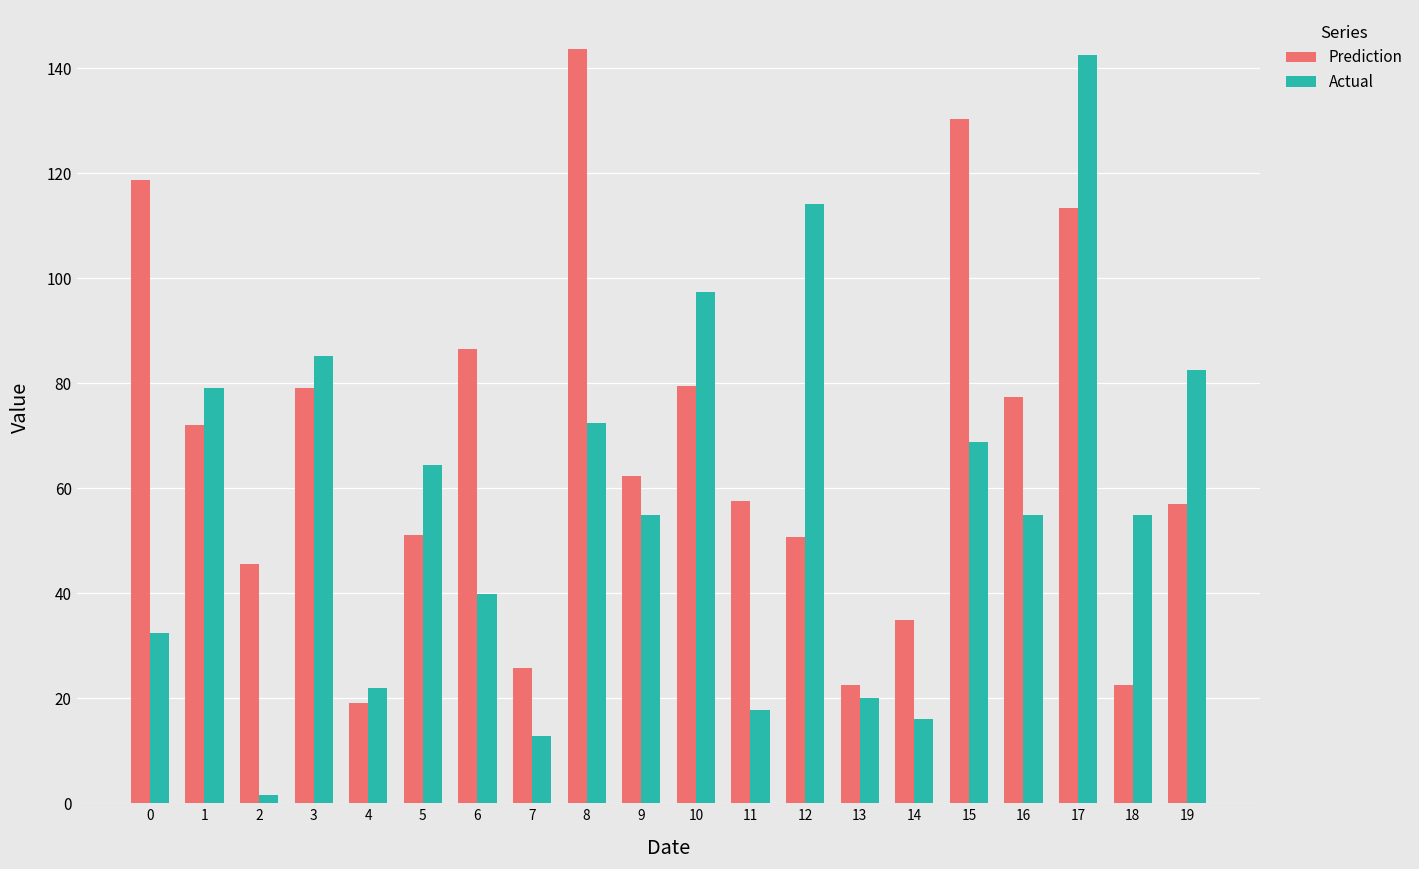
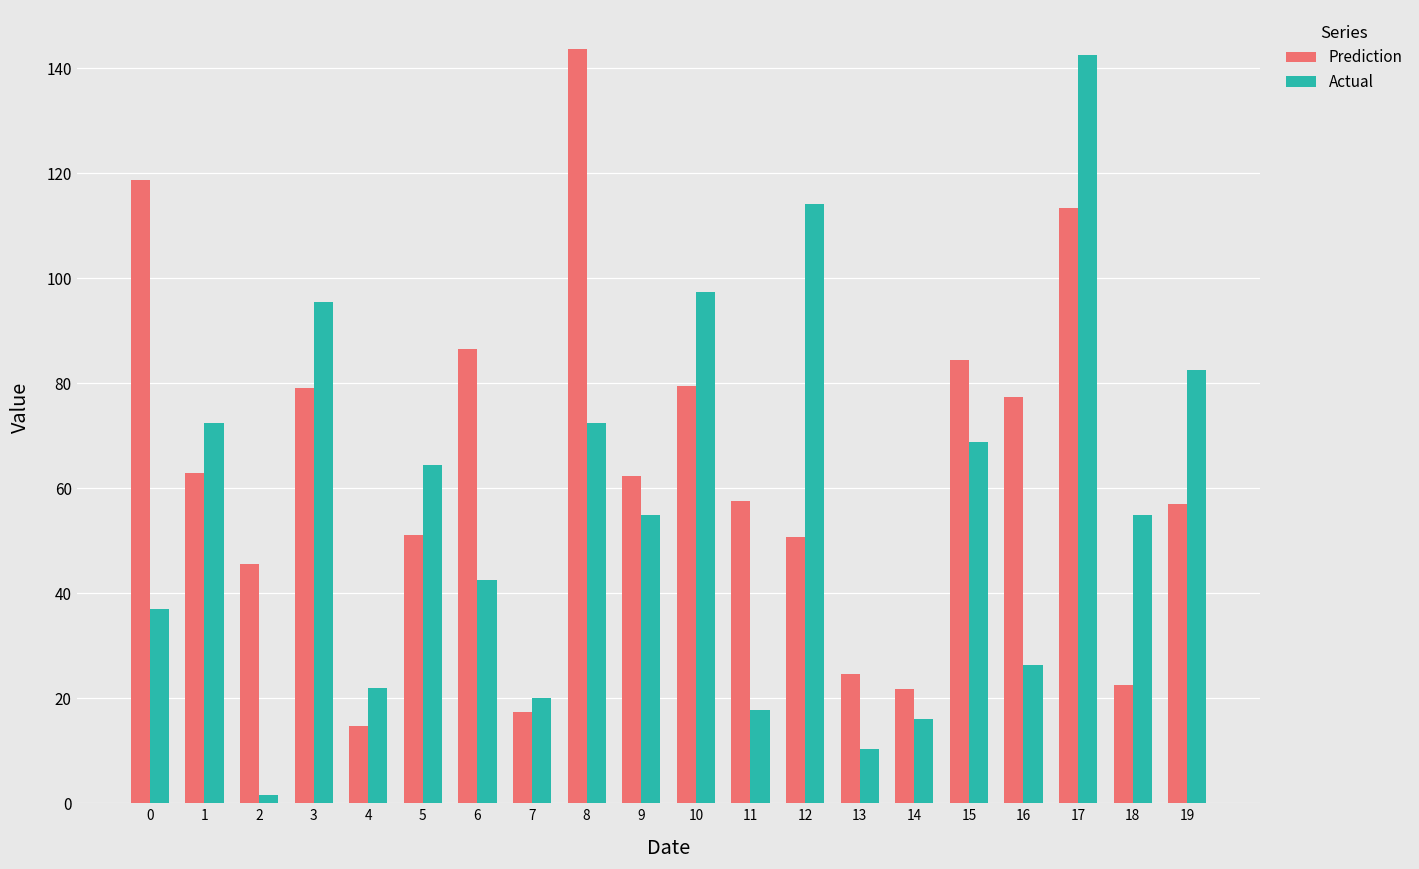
  {
    "Prediction": {
      "0": 119,
-     "1": 72,
+     "1": 63,
      "2": 46,
      "3": 79,
-     "4": 19,
+     "4": 15,
      "5": 51,
      "6": 87,
-     "7": 26,
+     "7": 17,
      "8": 144,
      "9": 62,
      "10": 79,
      "11": 58,
      "12": 51,
-     "13": 22,
-     "14": 35,
-     "15": 130,
+     "13": 25,
+     "14": 22,
+     "15": 85,
      "16": 77,
      "17": 113,
      "18": 23,
      "19": 57
    },
    "Actual": {
-     "0": 33,
-     "1": 79,
+     "0": 37,
+     "1": 73,
      "2": 2,
-     "3": 85,
+     "3": 95,
      "4": 22,
      "5": 64,
-     "6": 40,
-     "7": 13,
+     "6": 43,
+     "7": 20,
      "8": 72,
      "9": 55,
      "10": 98,
      "11": 18,
      "12": 114,
-     "13": 20,
+     "13": 10,
      "14": 16,
      "15": 69,
-     "16": 55,
+     "16": 26,
      "17": 143,
      "18": 55,
      "19": 83
    }
  }
